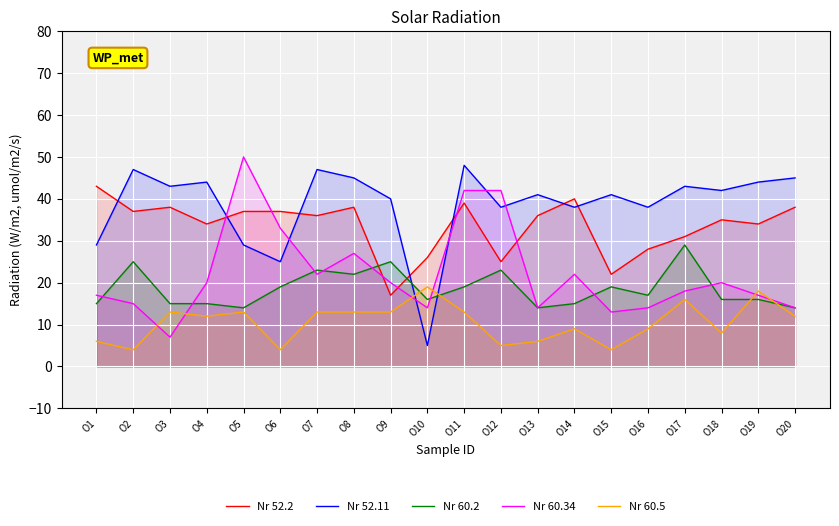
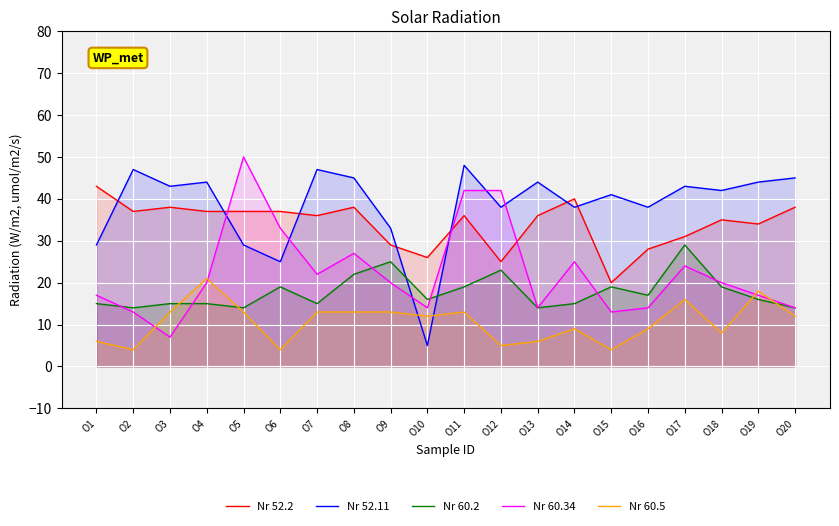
  {
    "Nr 52.2": {
      "O1": 43,
      "O2": 37,
      "O3": 38,
-     "O4": 34,
+     "O4": 37,
      "O5": 37,
      "O6": 37,
      "O7": 36,
      "O8": 38,
-     "O9": 17,
+     "O9": 29,
      "O10": 26,
-     "O11": 39,
+     "O11": 36,
      "O12": 25,
      "O13": 36,
      "O14": 40,
-     "O15": 22,
+     "O15": 20,
      "O16": 28,
      "O17": 31,
      "O18": 35,
      "O19": 34,
      "O20": 38
    },
    "Nr 52.11": {
      "O1": 29,
      "O2": 47,
      "O3": 43,
      "O4": 44,
      "O5": 29,
      "O6": 25,
      "O7": 47,
      "O8": 45,
-     "O9": 40,
+     "O9": 33,
      "O10": 5,
      "O11": 48,
      "O12": 38,
-     "O13": 41,
+     "O13": 44,
      "O14": 38,
      "O15": 41,
      "O16": 38,
      "O17": 43,
      "O18": 42,
      "O19": 44,
      "O20": 45
    },
    "Nr 60.2": {
      "O1": 15,
-     "O2": 25,
+     "O2": 14,
      "O3": 15,
      "O4": 15,
      "O5": 14,
      "O6": 19,
-     "O7": 23,
+     "O7": 15,
      "O8": 22,
      "O9": 25,
      "O10": 16,
      "O11": 19,
      "O12": 23,
      "O14": 15,
      "O15": 19,
      "O16": 17,
      "O17": 29,
-     "O18": 16,
+     "O18": 19,
      "O19": 16
    },
    "Nr 60.34": {
      "O1": 17,
-     "O2": 15,
+     "O2": 13,
      "O3": 7,
      "O4": 20,
      "O5": 50,
      "O6": 33,
      "O7": 22,
      "O8": 27,
      "O9": 20,
      "O10": 14,
      "O11": 42,
      "O12": 42,
-     "O14": 22,
+     "O14": 25,
      "O15": 13,
      "O16": 14,
-     "O17": 18,
+     "O17": 24,
      "O18": 20,
      "O19": 17
    },
    "Nr 60.5": {
      "O1": 6,
      "O2": 4,
      "O3": 13,
-     "O4": 12,
+     "O4": 21,
      "O5": 13,
      "O6": 4,
      "O7": 13,
      "O8": 13,
      "O9": 13,
-     "O10": 19,
+     "O10": 12,
      "O11": 13,
      "O12": 5,
      "O13": 6,
      "O14": 9,
      "O15": 4,
      "O16": 9,
      "O17": 16,
      "O18": 8,
      "O19": 18,
      "O20": 12
    }
  }
